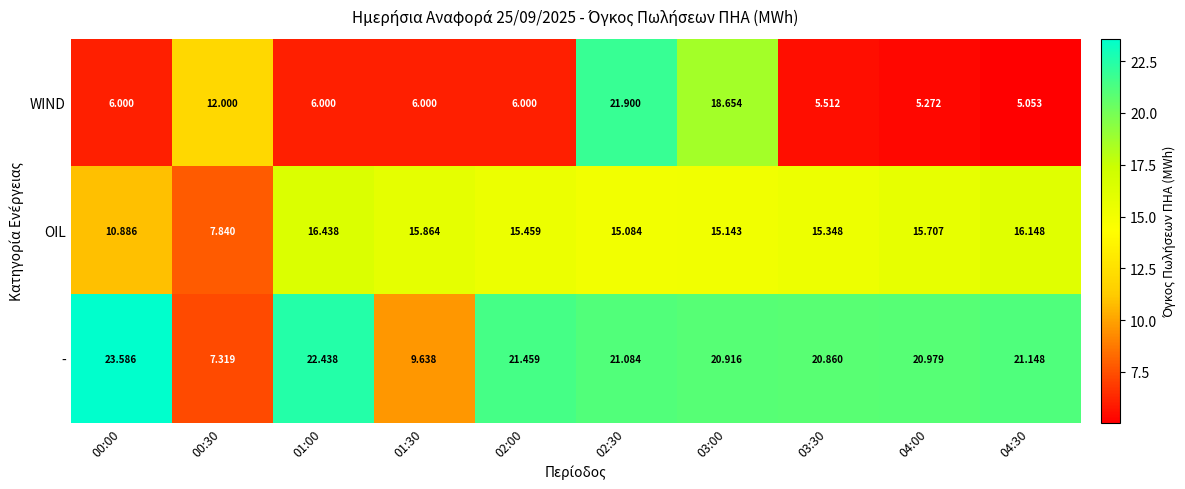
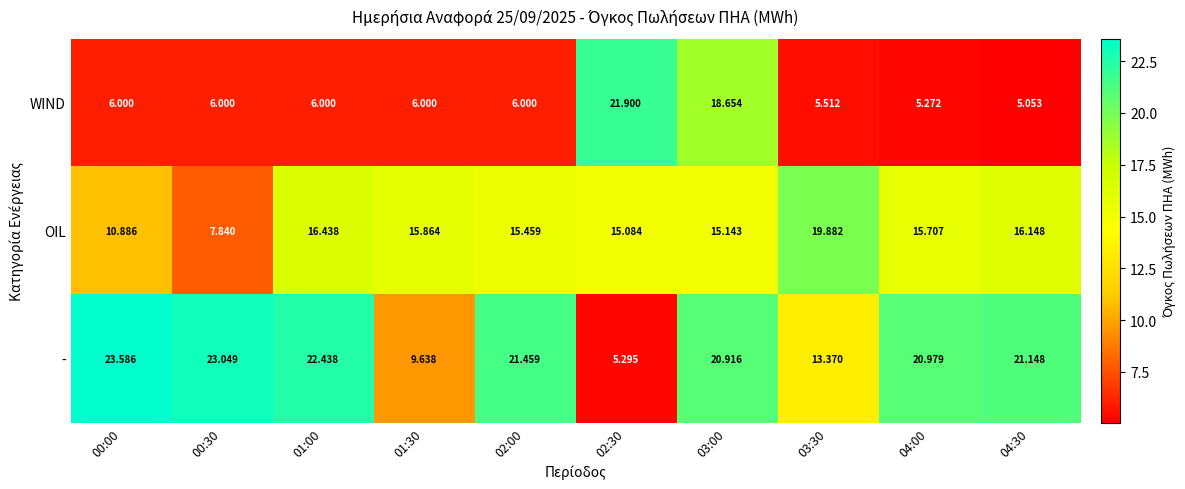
  {
    "WIND": {
      "00:00": 6.000,
-     "00:30": 12.000,
+     "00:30": 6.000,
      "01:00": 6.000,
      "01:30": 6.000,
      "02:00": 6.000,
      "02:30": 21.900,
      "03:00": 18.654,
      "03:30": 5.512,
      "04:00": 5.272,
      "04:30": 5.053
    },
    "OIL": {
      "00:00": 10.886,
      "00:30": 7.840,
      "01:00": 16.438,
      "01:30": 15.864,
      "02:00": 15.459,
      "02:30": 15.084,
      "03:00": 15.143,
-     "03:30": 15.348,
+     "03:30": 19.882,
      "04:00": 15.707,
      "04:30": 16.148
    },
    "-": {
      "00:00": 23.586,
-     "00:30": 7.319,
+     "00:30": 23.049,
      "01:00": 22.438,
      "01:30": 9.638,
      "02:00": 21.459,
-     "02:30": 21.084,
+     "02:30": 5.295,
      "03:00": 20.916,
-     "03:30": 20.860,
+     "03:30": 13.370,
      "04:00": 20.979,
      "04:30": 21.148
    }
  }
